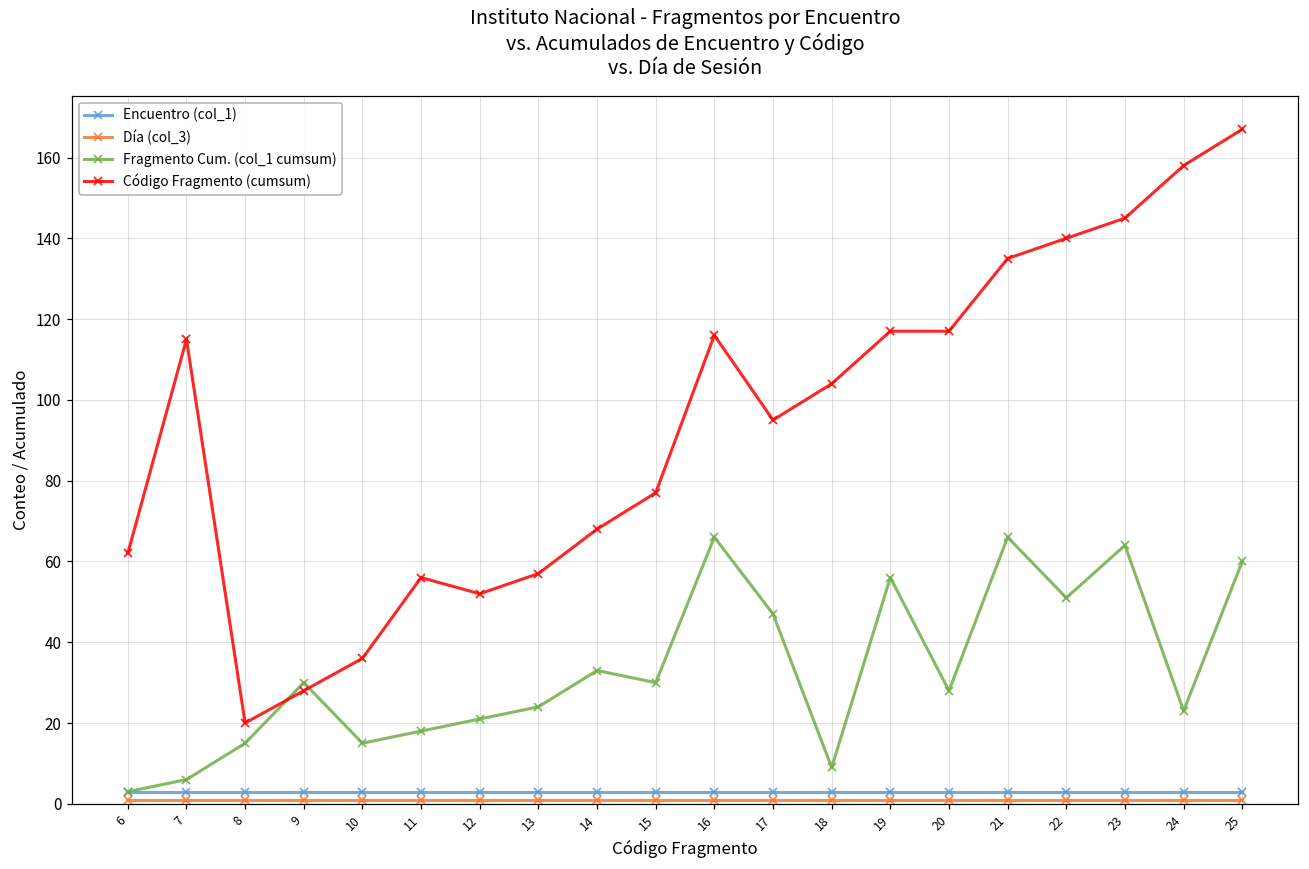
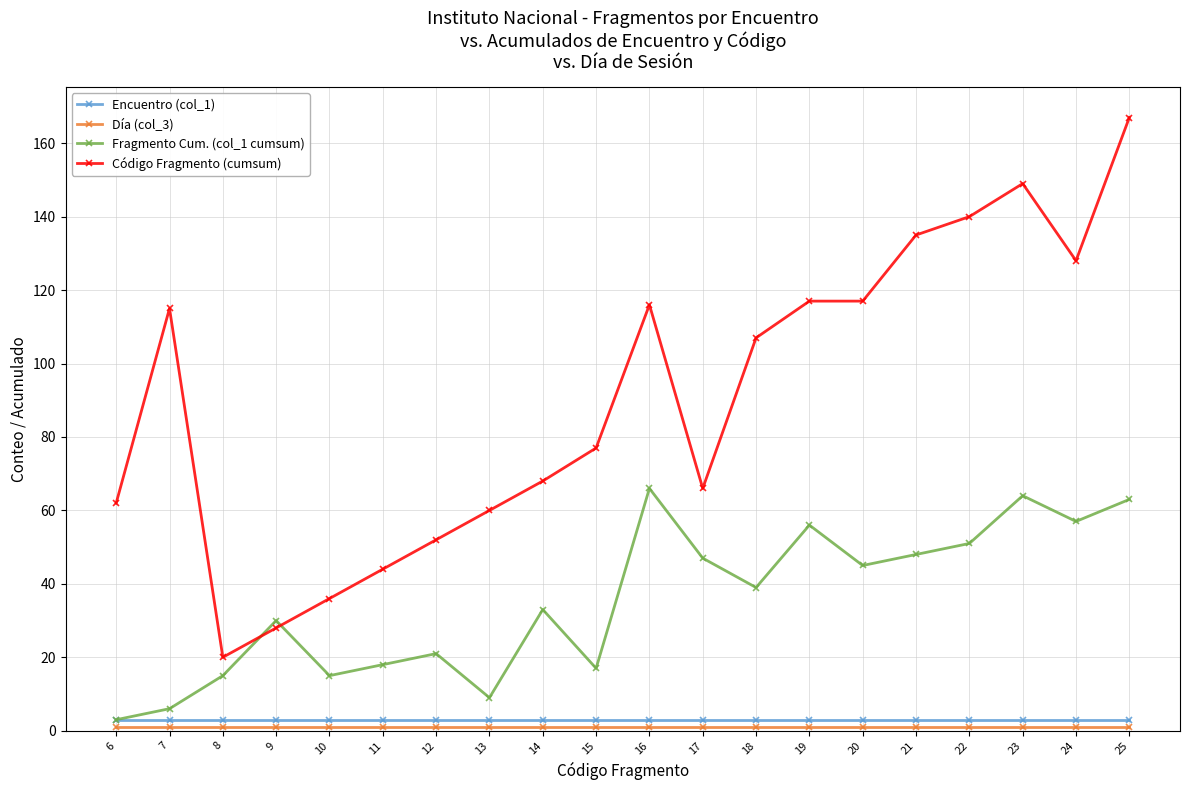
  {
    "Encuentro (col_1)": {
      "7": 3,
      "8": 3,
      "9": 3,
      "10": 3,
      "11": 3,
      "12": 3,
      "13": 3,
      "14": 3,
      "15": 3,
      "16": 3,
      "17": 3,
      "18": 3,
      "19": 3,
      "20": 3,
      "21": 3,
      "22": 3,
      "23": 3,
      "24": 3,
      "25": 3
    },
    "Día (col_3)": {
      "6": 1,
      "7": 1,
      "8": 1,
      "9": 1,
      "10": 1,
      "11": 1,
      "12": 1,
      "13": 1,
      "14": 1,
      "15": 1,
      "16": 1,
      "17": 1,
      "18": 1,
      "19": 1,
      "20": 1,
      "21": 1,
      "22": 1,
      "23": 1,
      "24": 1,
      "25": 1
    },
    "Fragmento Cum. (col_1 cumsum)": {
      "7": 6,
      "8": 15,
      "9": 30,
      "10": 15,
      "11": 18,
      "12": 21,
-     "13": 24,
+     "13": 9,
      "14": 33,
-     "15": 30,
+     "15": 17,
      "16": 66,
      "17": 47,
-     "18": 9,
+     "18": 39,
      "19": 56,
-     "20": 28,
-     "21": 66,
+     "20": 45,
+     "21": 48,
      "22": 51,
      "23": 64,
-     "24": 23,
-     "25": 60
+     "24": 57,
+     "25": 63
    },
    "Código Fragmento (cumsum)": {
      "6": 62,
      "7": 115,
      "8": 20,
      "9": 28,
      "10": 36,
-     "11": 56,
+     "11": 44,
      "12": 52,
-     "13": 57,
+     "13": 60,
      "14": 68,
      "15": 77,
      "16": 116,
-     "17": 95,
-     "18": 104,
+     "17": 66,
+     "18": 107,
      "19": 117,
      "20": 117,
      "21": 135,
      "22": 140,
-     "23": 145,
-     "24": 158,
+     "23": 149,
+     "24": 128,
      "25": 167
    }
  }
